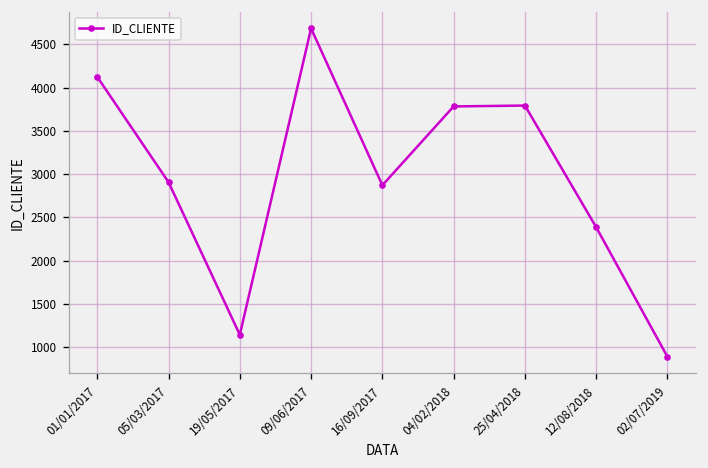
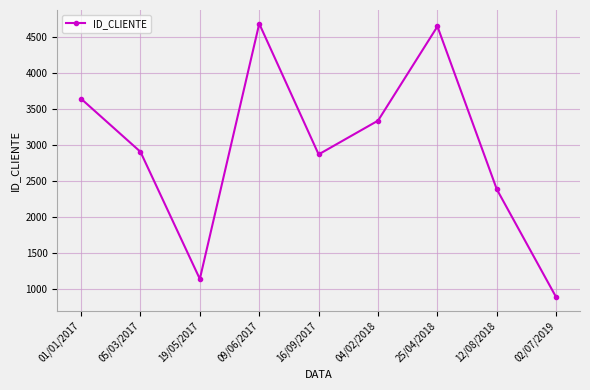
  {
-   "01/01/2017": 4100,
+   "01/01/2017": 3600,
    "05/03/2017": 2900,
    "19/05/2017": 1100,
    "09/06/2017": 4700,
    "16/09/2017": 2900,
-   "04/02/2018": 3800,
-   "25/04/2018": 3800,
+   "04/02/2018": 3300,
+   "25/04/2018": 4600,
    "12/08/2018": 2400,
    "02/07/2019": 900
  }
